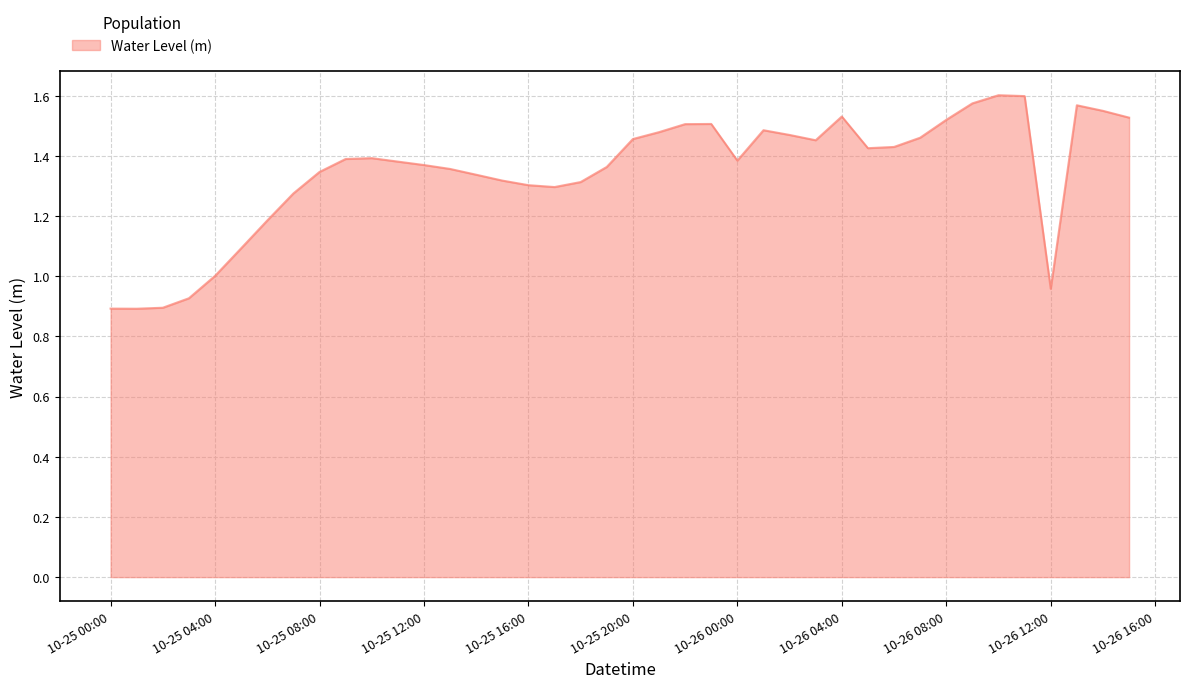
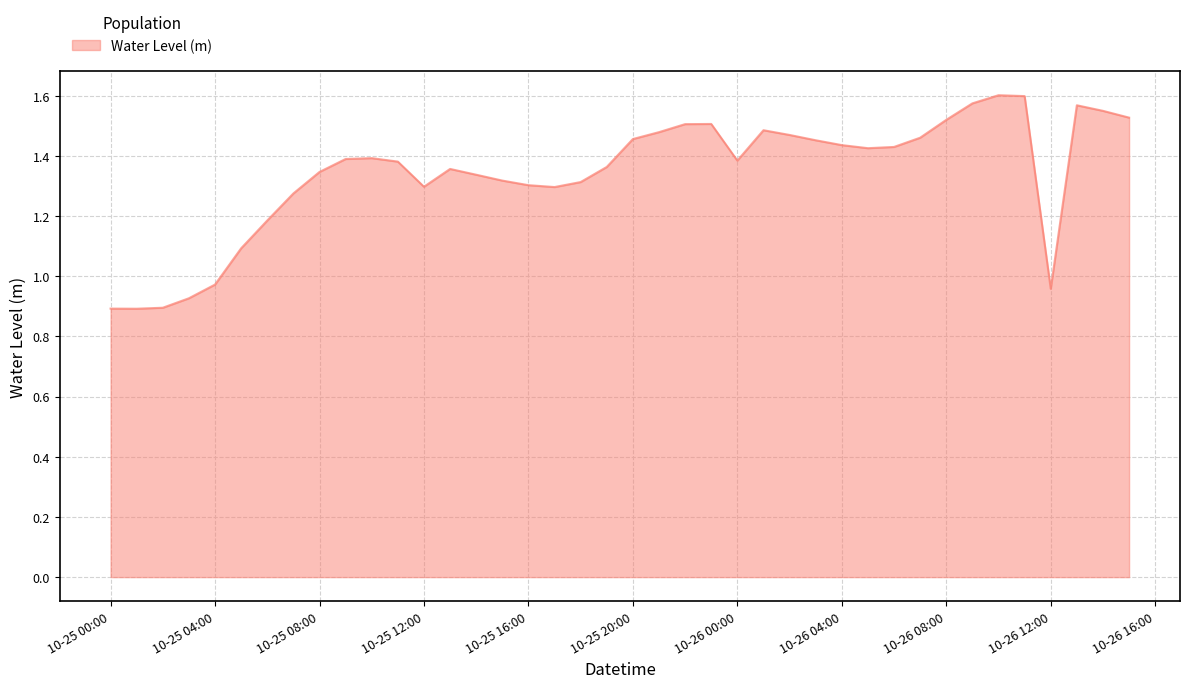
  {
    "10-25 00:00": 0.89,
-   "10-25 04:00": 1.00,
+   "10-25 04:00": 0.97,
    "10-25 08:00": 1.35,
-   "10-25 12:00": 1.37,
+   "10-25 12:00": 1.30,
    "10-25 16:00": 1.30,
    "10-25 20:00": 1.46,
    "10-26 00:00": 1.38,
-   "10-26 04:00": 1.53,
+   "10-26 04:00": 1.44,
    "10-26 08:00": 1.52,
    "10-26 12:00": 0.96
  }
